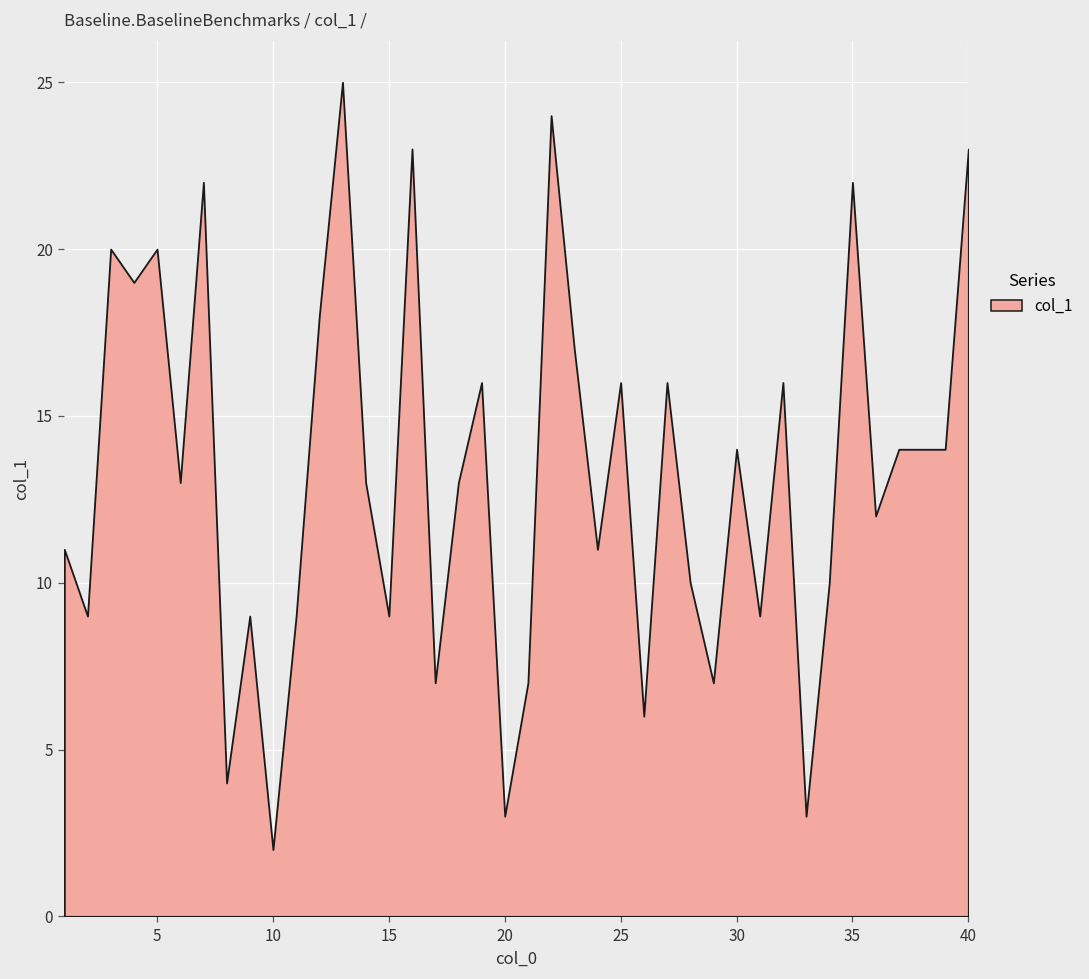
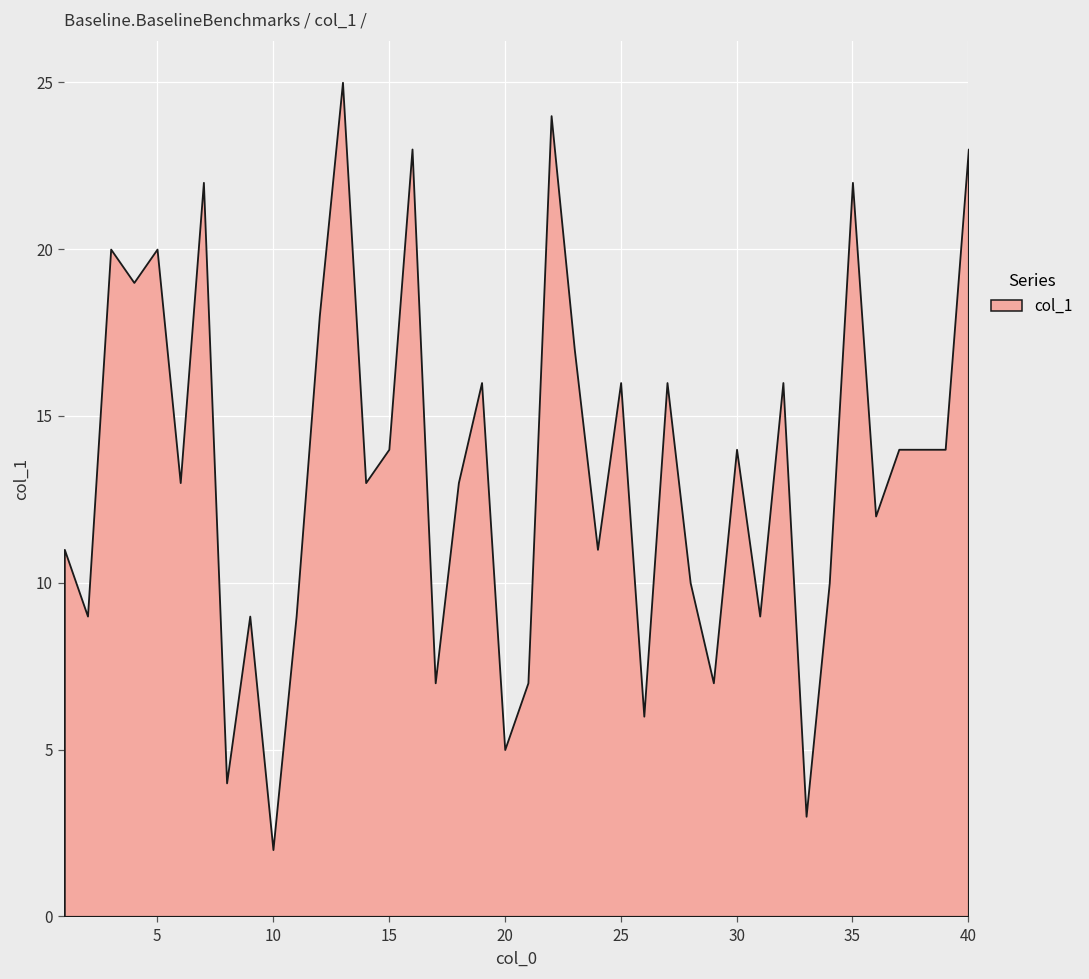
  {
    "5": 20,
    "10": 2,
-   "15": 9,
-   "20": 3,
+   "15": 14,
+   "20": 5,
    "25": 16,
    "30": 14,
    "35": 22,
    "40": 23
  }
